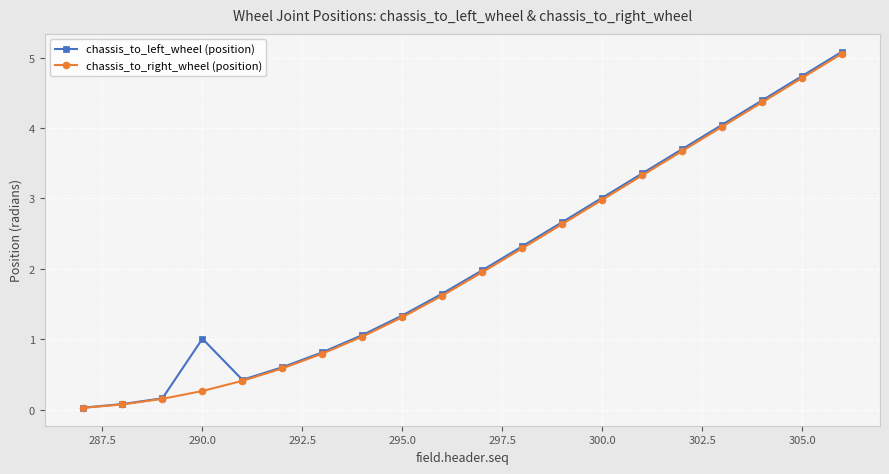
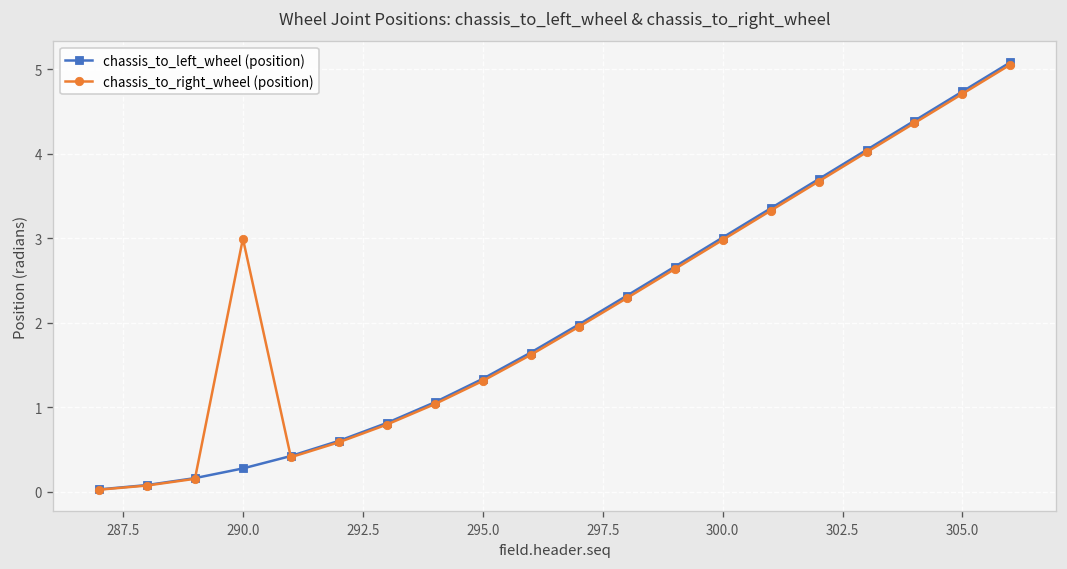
  {
    "chassis_to_left_wheel (position)": {
-     "290.0": 1.0
+     "290.0": 0.3
    },
    "chassis_to_right_wheel (position)": {
-     "290.0": 0.3
+     "290.0": 3.0
    }
  }
